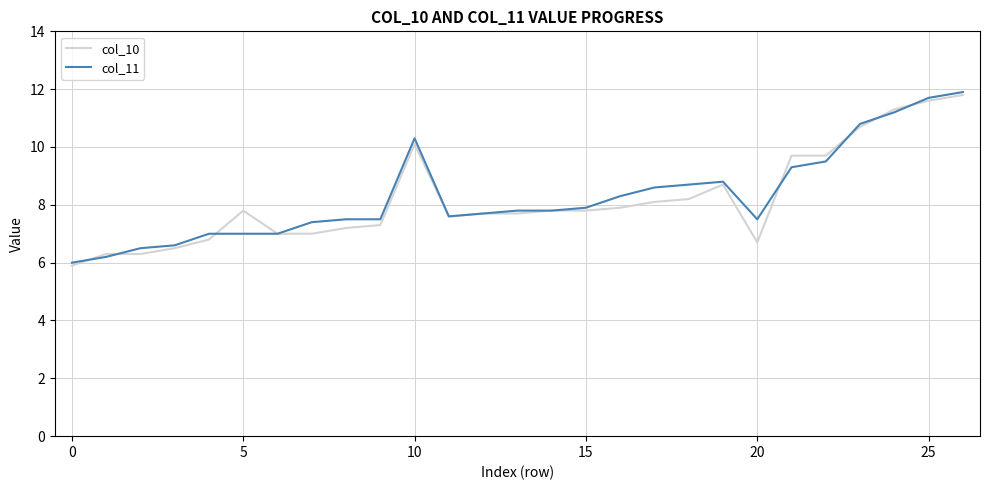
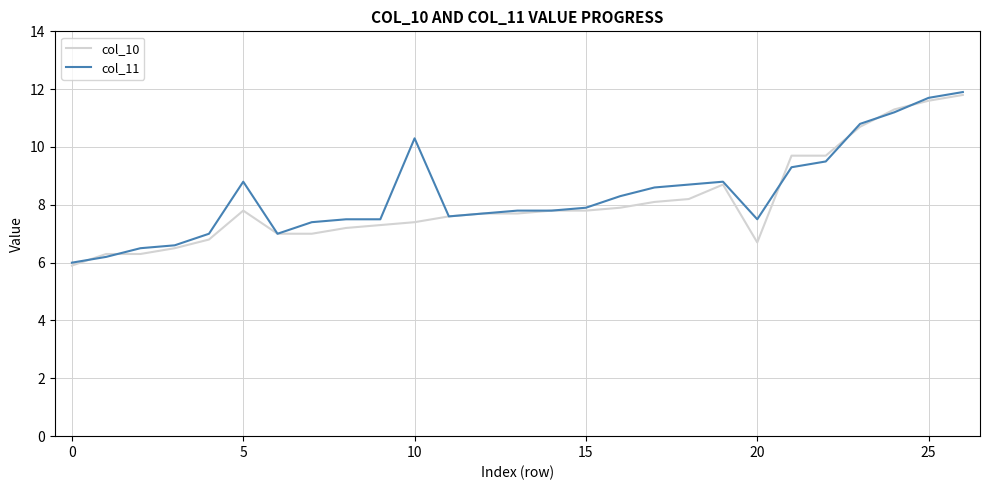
  {
    "col_10": {
      "0": 5.9,
      "5": 7.8,
-     "10": 10.1,
+     "10": 7.4,
      "15": 7.8,
      "20": 6.7,
      "25": 11.6
    },
    "col_11": {
      "0": 6.0,
-     "5": 7.0,
+     "5": 8.8,
      "10": 10.3,
      "15": 7.9,
      "20": 7.5,
      "25": 11.7
    }
  }
